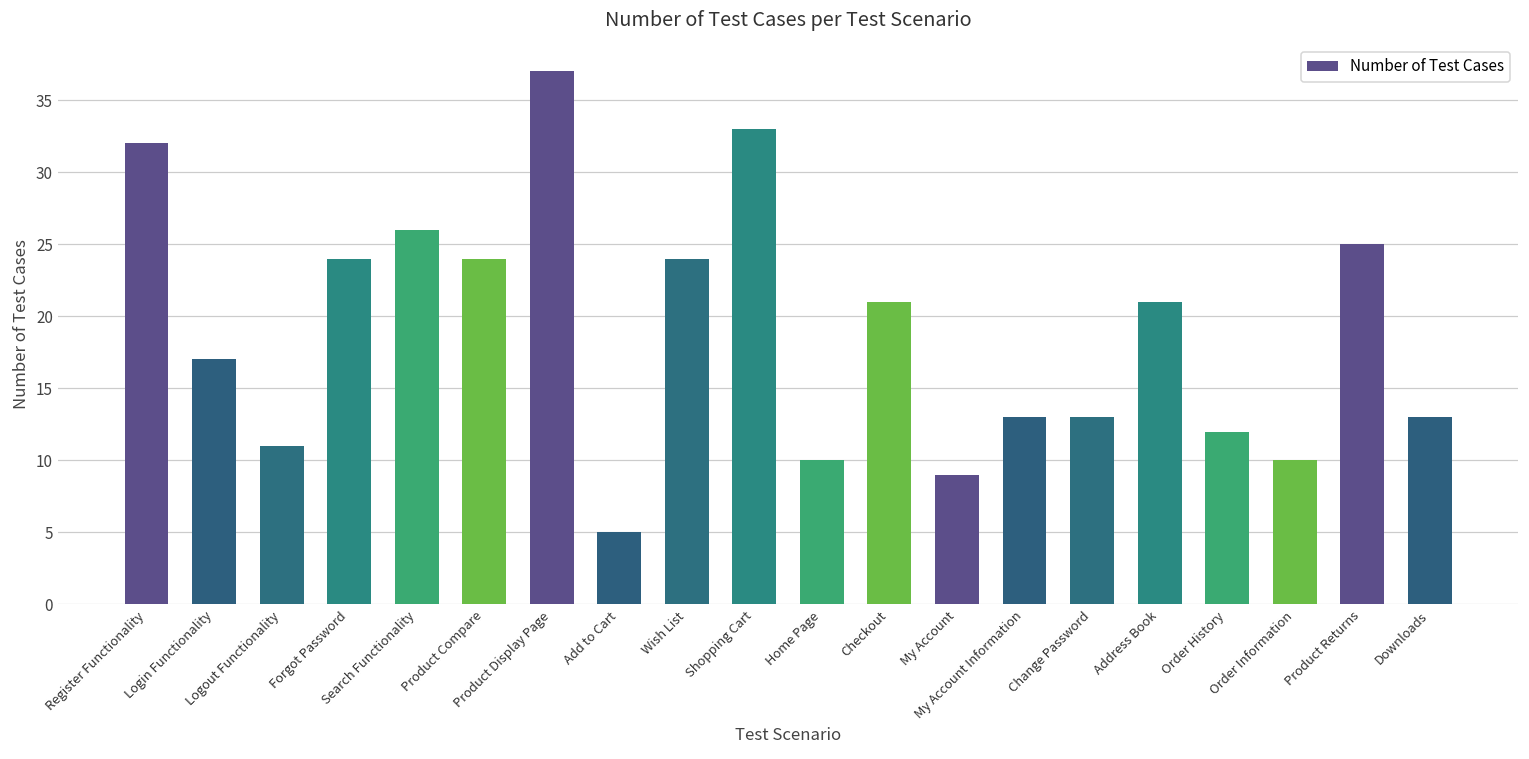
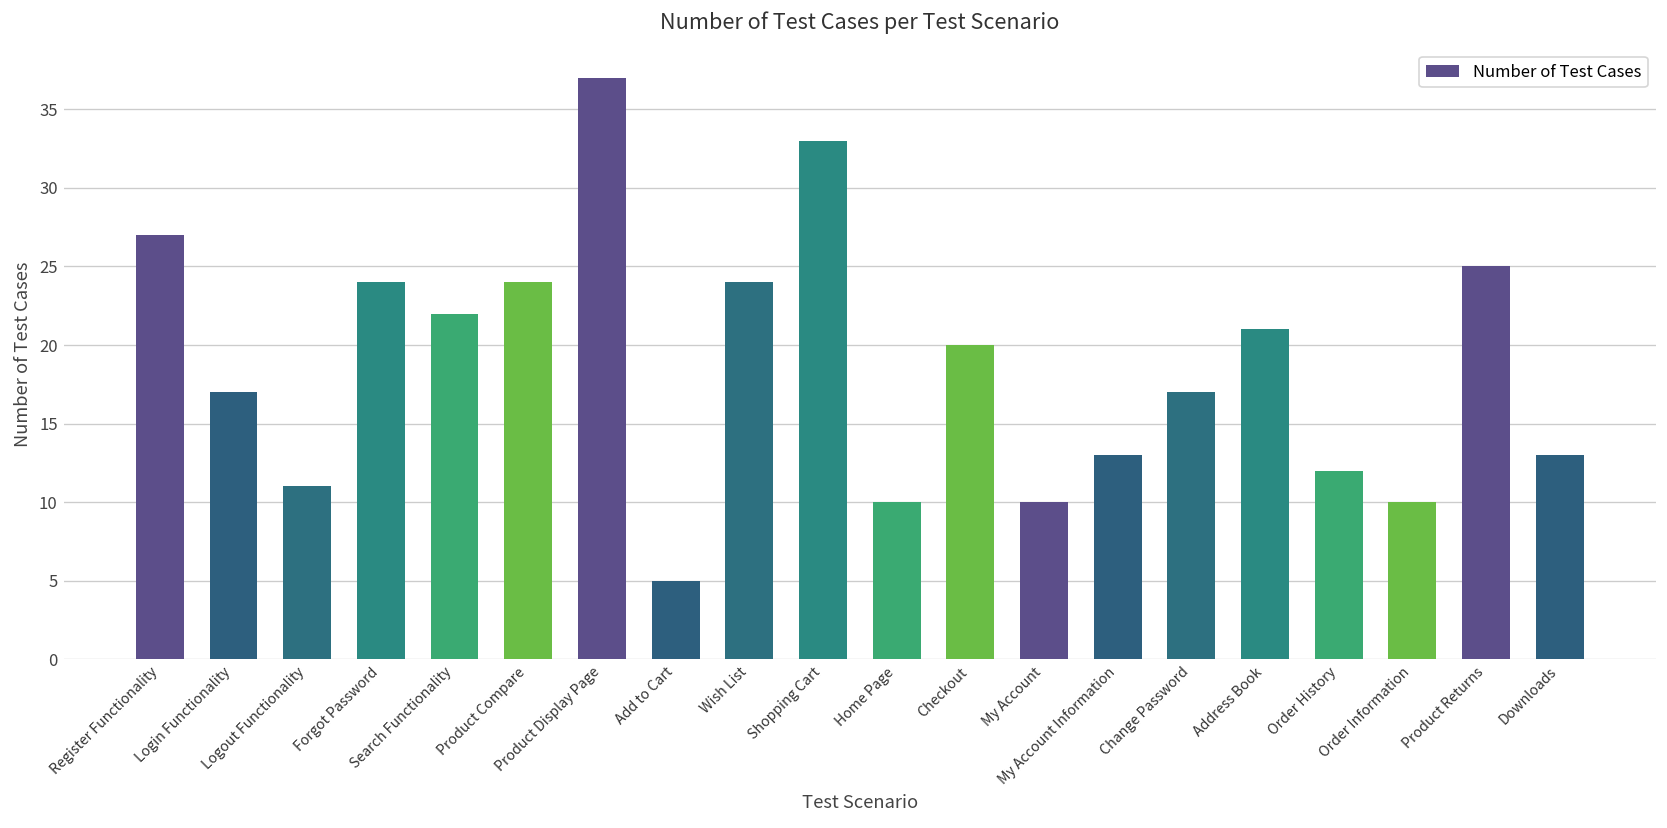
  {
-   "Register Functionality": 32,
+   "Register Functionality": 27,
    "Login Functionality": 17,
    "Logout Functionality": 11,
    "Forgot Password": 24,
-   "Search Functionality": 26,
+   "Search Functionality": 22,
    "Product Compare": 24,
    "Product Display Page": 37,
    "Add to Cart": 5,
    "Wish List": 24,
    "Shopping Cart": 33,
    "Home Page": 10,
-   "Checkout": 21,
-   "My Account": 9,
+   "Checkout": 20,
+   "My Account": 10,
    "My Account Information": 13,
-   "Change Password": 13,
+   "Change Password": 17,
    "Address Book": 21,
    "Order History": 12,
    "Order Information": 10,
    "Product Returns": 25,
    "Downloads": 13
  }
